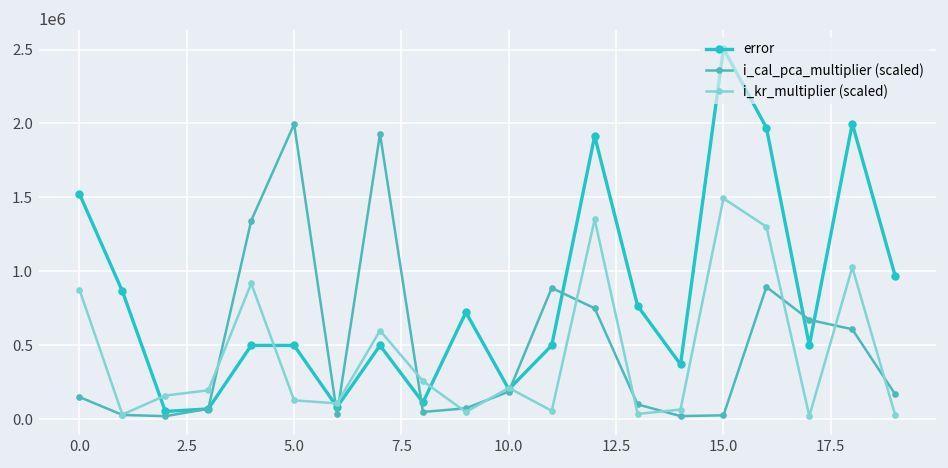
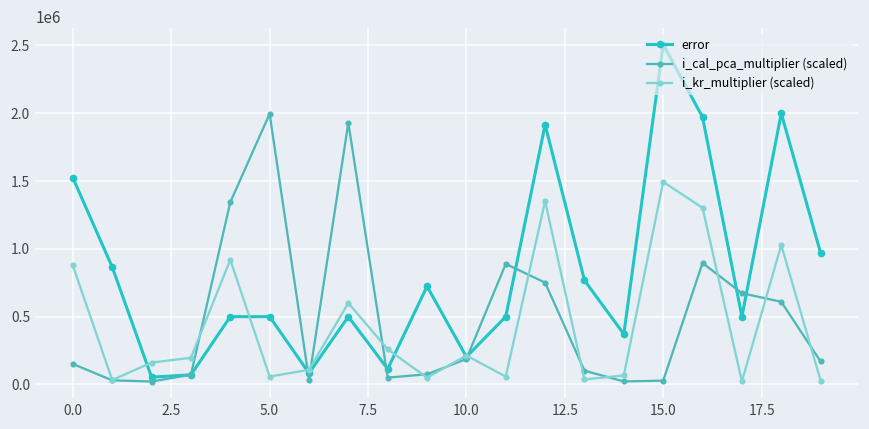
  {
    "i_kr_multiplier (scaled)": {
      "0.0": 880000,
-     "5.0": 130000,
+     "5.0": 60000,
      "15.0": 1490000
    }
  }
